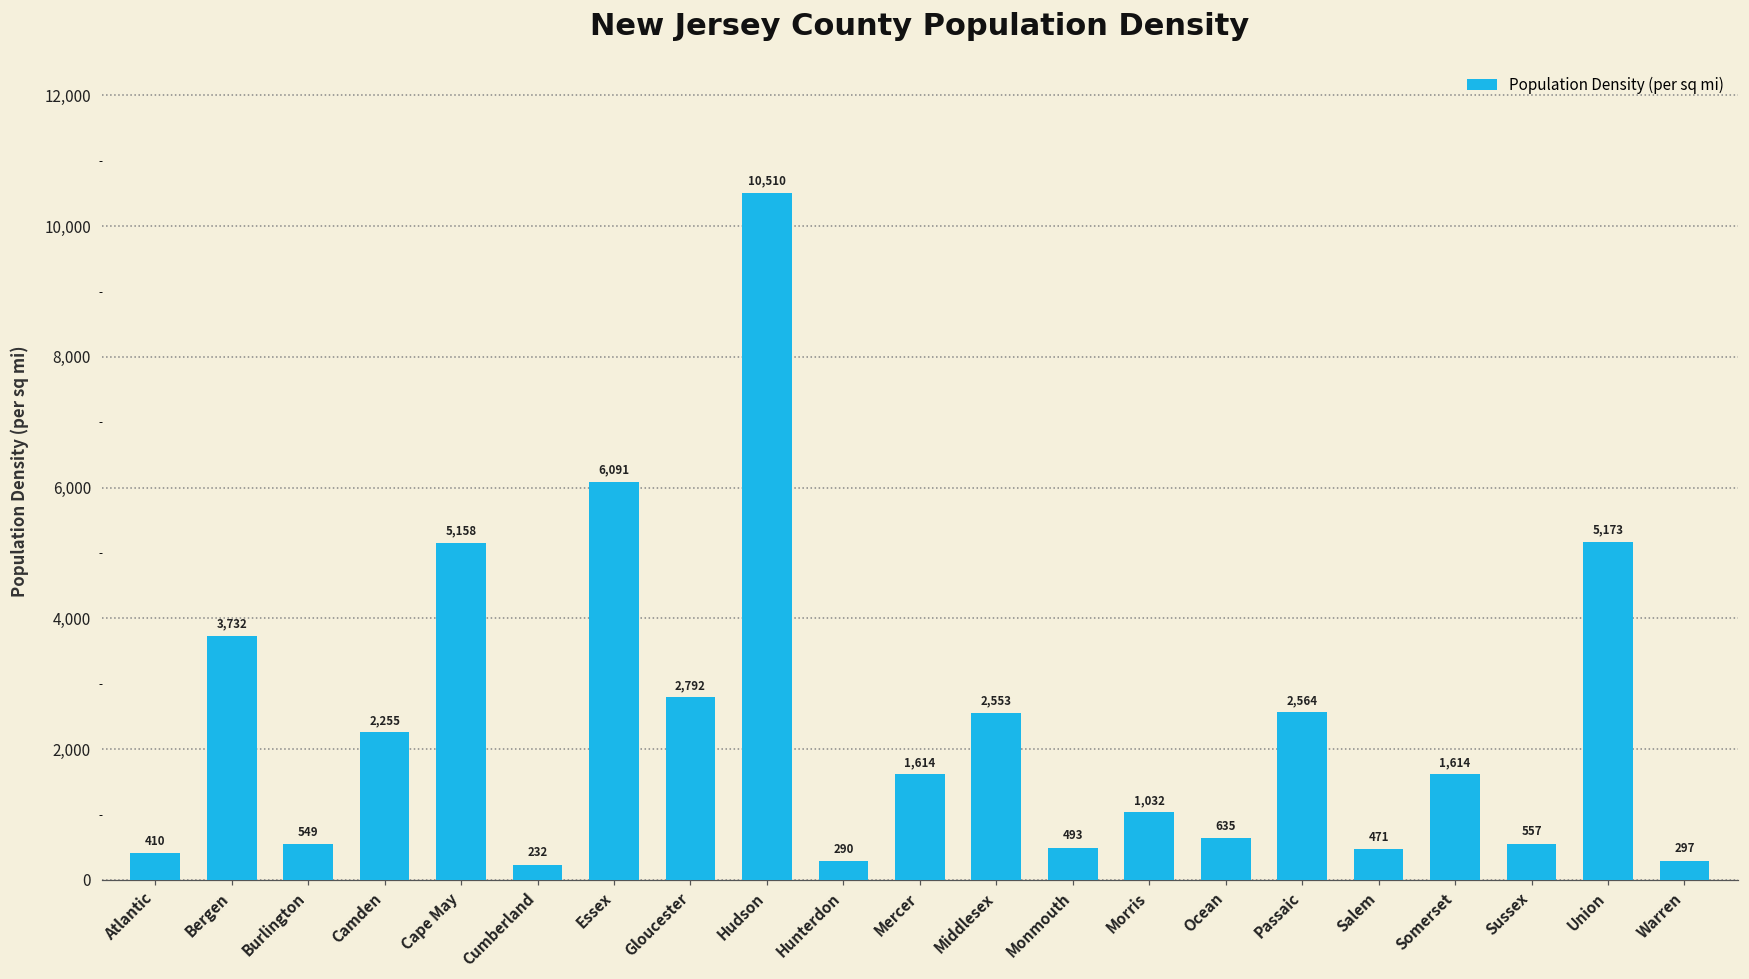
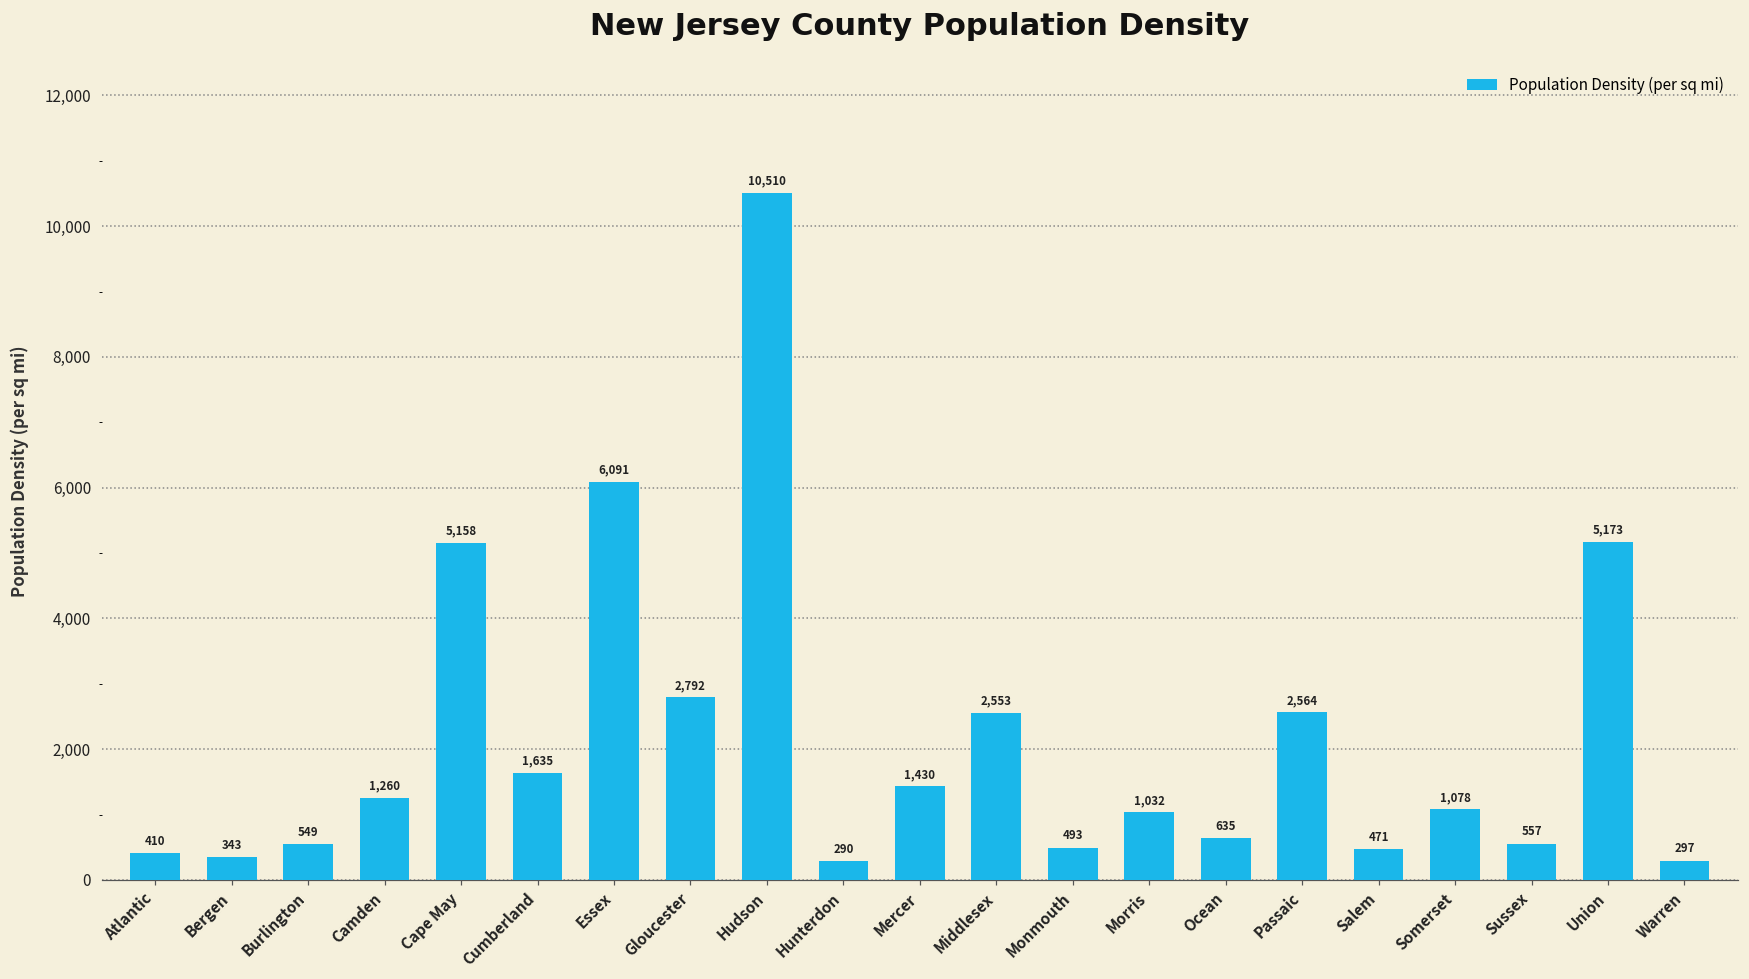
  {
    "Atlantic": "410",
-   "Bergen": "3,732",
+   "Bergen": "343",
    "Burlington": "549",
-   "Camden": "2,255",
+   "Camden": "1,260",
    "Cape May": "5,158",
-   "Cumberland": "232",
+   "Cumberland": "1,635",
    "Essex": "6,091",
    "Gloucester": "2,792",
    "Hudson": "10,510",
    "Hunterdon": "290",
-   "Mercer": "1,614",
+   "Mercer": "1,430",
    "Middlesex": "2,553",
    "Monmouth": "493",
    "Morris": "1,032",
    "Ocean": "635",
    "Passaic": "2,564",
    "Salem": "471",
-   "Somerset": "1,614",
+   "Somerset": "1,078",
    "Sussex": "557",
    "Union": "5,173",
    "Warren": "297"
  }
